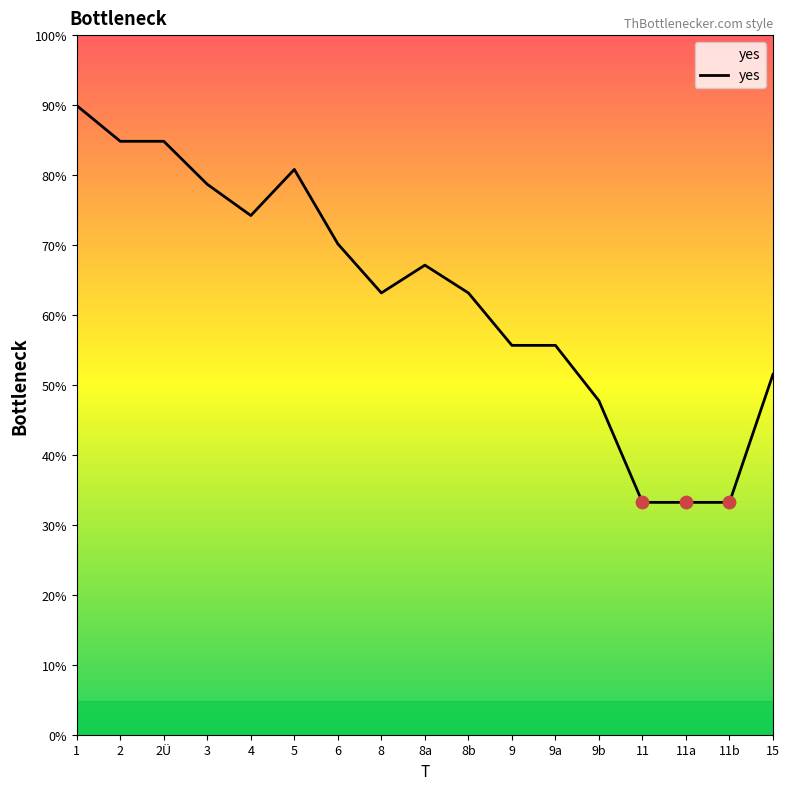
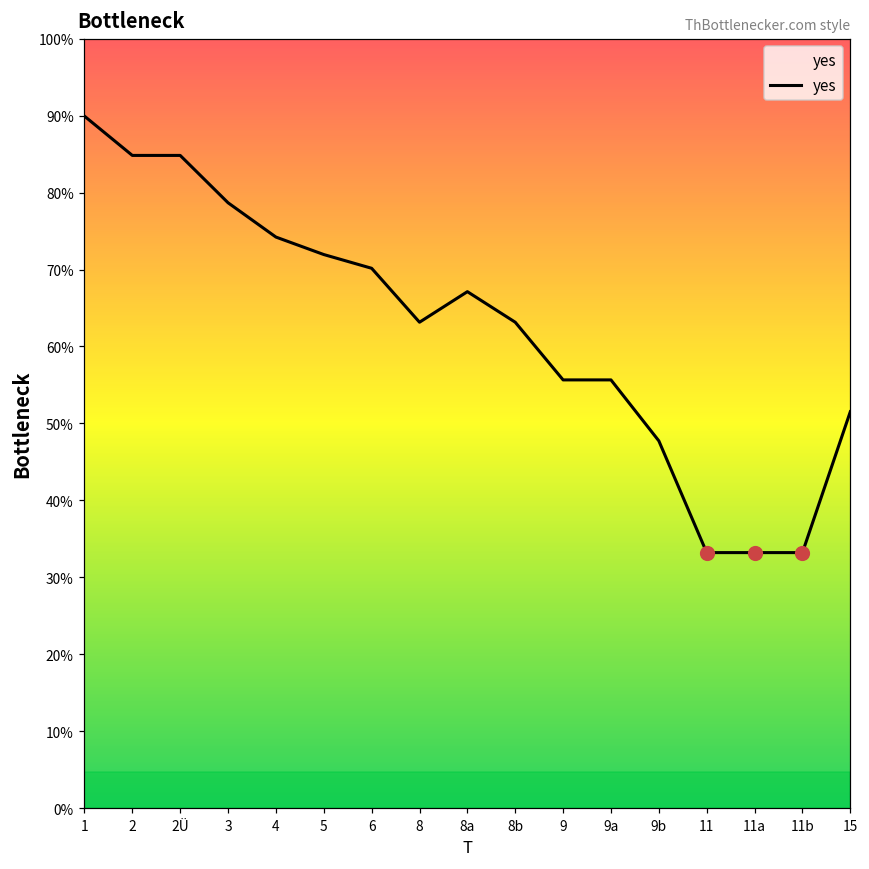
  {
    "yes": {
      "1": "90%",
      "2": "85%",
      "2Ü": "85%",
      "3": "79%",
      "4": "74%",
-     "5": "81%",
+     "5": "72%",
      "6": "70%",
      "8": "63%",
      "8a": "67%",
      "8b": "63%",
      "9": "56%",
      "9a": "56%",
      "9b": "48%",
      "15": "52%"
    }
  }
